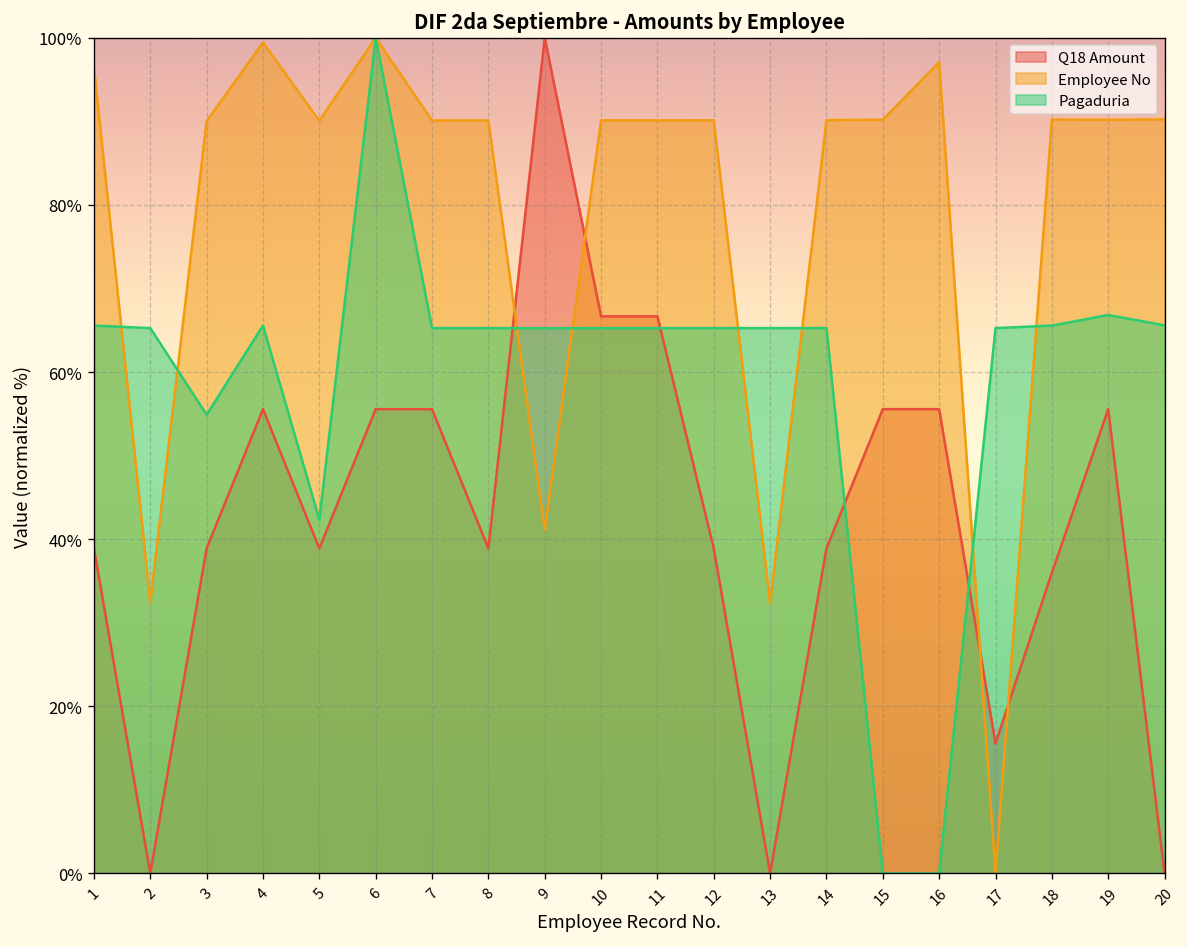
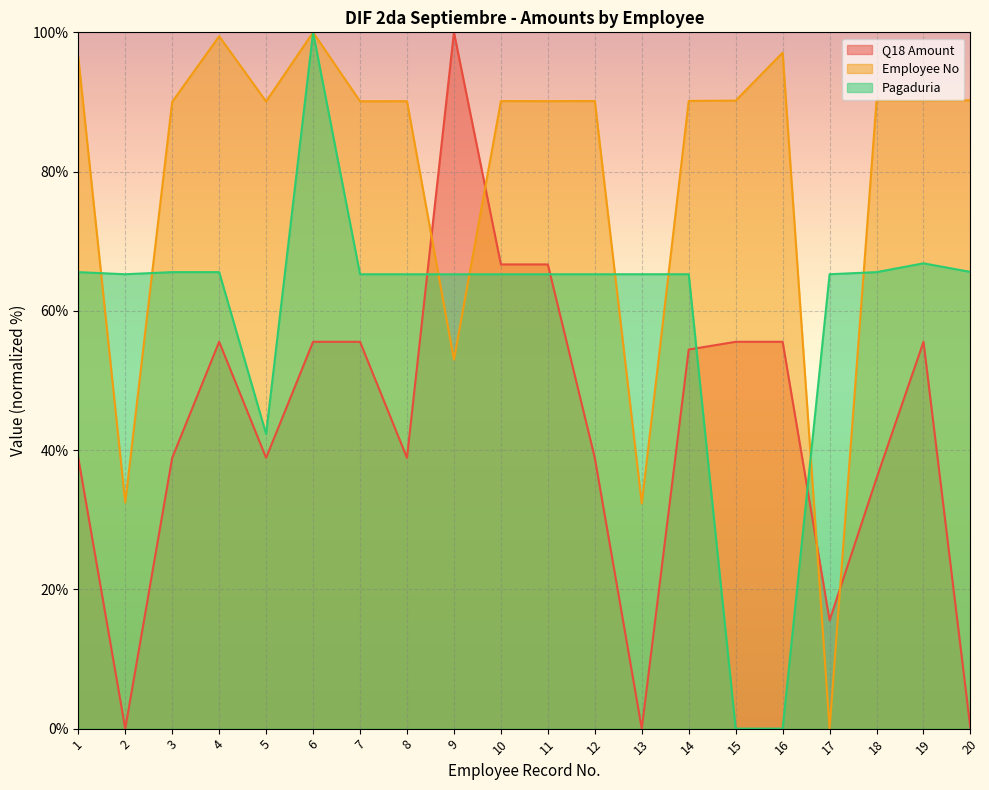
  {
    "Q18 Amount": {
      "1": "39%",
      "2": "0%",
      "3": "39%",
      "4": "56%",
      "5": "39%",
      "6": "56%",
      "7": "56%",
      "8": "39%",
      "9": "100%",
      "10": "67%",
      "11": "67%",
      "12": "39%",
      "13": "0%",
-     "14": "39%",
+     "14": "54%",
      "15": "56%",
      "16": "56%",
      "17": "16%",
      "18": "36%",
      "19": "56%",
      "20": "0%"
    },
    "Employee No": {
      "1": "96%",
      "2": "32%",
      "3": "90%",
      "4": "99%",
      "5": "90%",
      "7": "90%",
      "8": "90%",
-     "9": "41%",
+     "9": "53%",
      "10": "90%",
      "11": "90%",
      "12": "90%",
      "13": "32%",
      "14": "90%",
      "15": "90%",
      "16": "97%",
      "17": "0%",
      "18": "90%",
      "19": "90%",
      "20": "90%"
    },
    "Pagaduria": {
      "1": "66%",
      "2": "65%",
-     "3": "55%",
+     "3": "66%",
      "4": "66%",
      "5": "42%",
      "7": "65%",
      "8": "65%",
      "9": "65%",
      "10": "65%",
      "11": "65%",
      "12": "65%",
      "13": "65%",
      "14": "65%",
      "15": "0%",
      "16": "0%",
      "17": "65%",
      "18": "66%",
      "19": "67%",
      "20": "66%"
    }
  }
